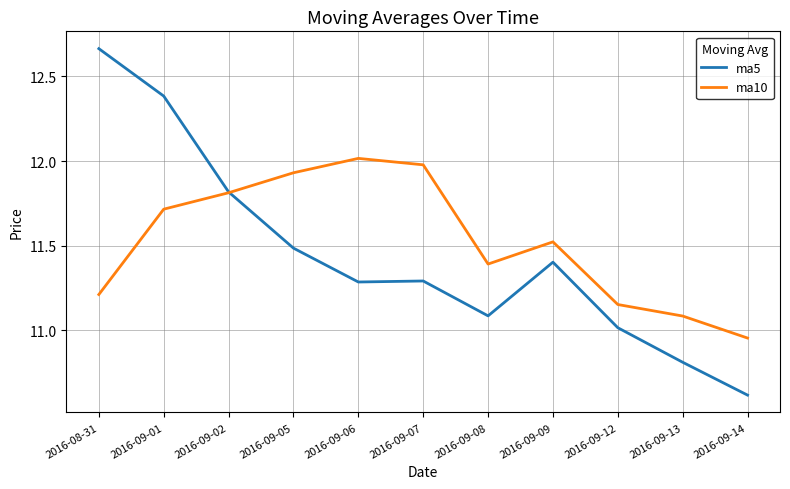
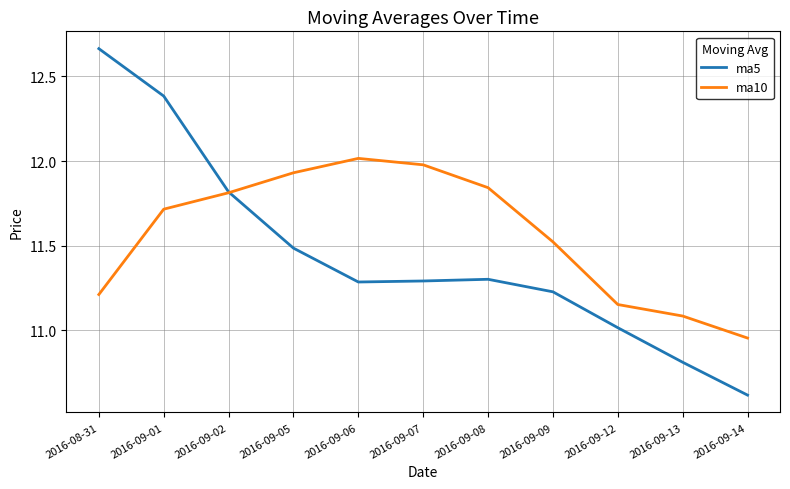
  {
    "ma5": {
      "2016-08-31": 12.66,
      "2016-09-01": 12.38,
      "2016-09-05": 11.49,
      "2016-09-06": 11.29,
      "2016-09-07": 11.29,
-     "2016-09-08": 11.09,
-     "2016-09-09": 11.40,
+     "2016-09-08": 11.30,
+     "2016-09-09": 11.23,
      "2016-09-12": 11.02,
      "2016-09-13": 10.81,
      "2016-09-14": 10.62
    },
    "ma10": {
      "2016-08-31": 11.21,
      "2016-09-01": 11.72,
      "2016-09-05": 11.93,
      "2016-09-06": 12.02,
      "2016-09-07": 11.98,
-     "2016-09-08": 11.39,
+     "2016-09-08": 11.84,
      "2016-09-09": 11.52,
      "2016-09-12": 11.15,
      "2016-09-13": 11.09,
      "2016-09-14": 10.96
    }
  }
